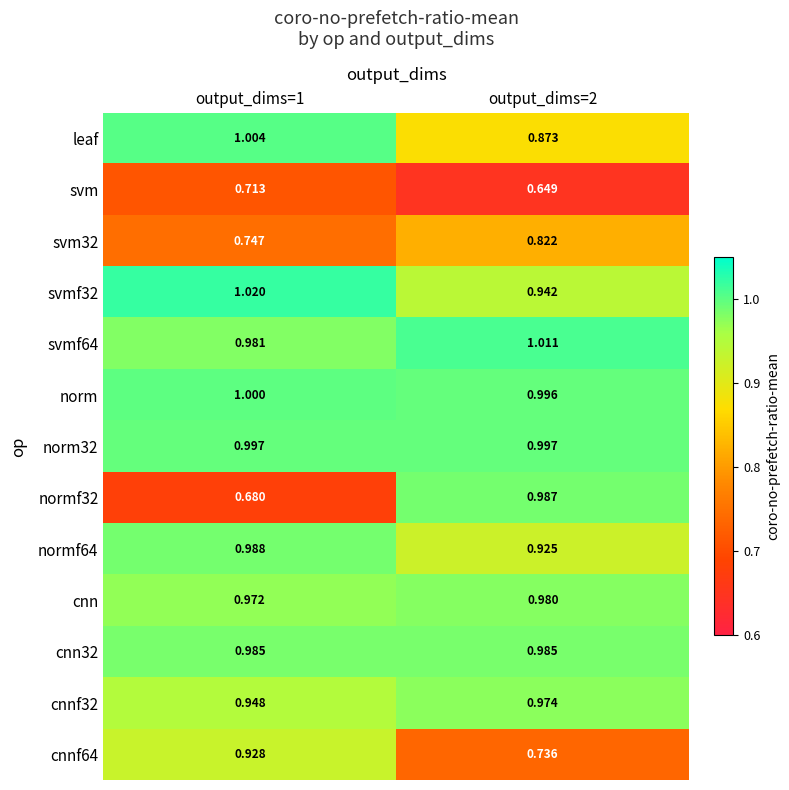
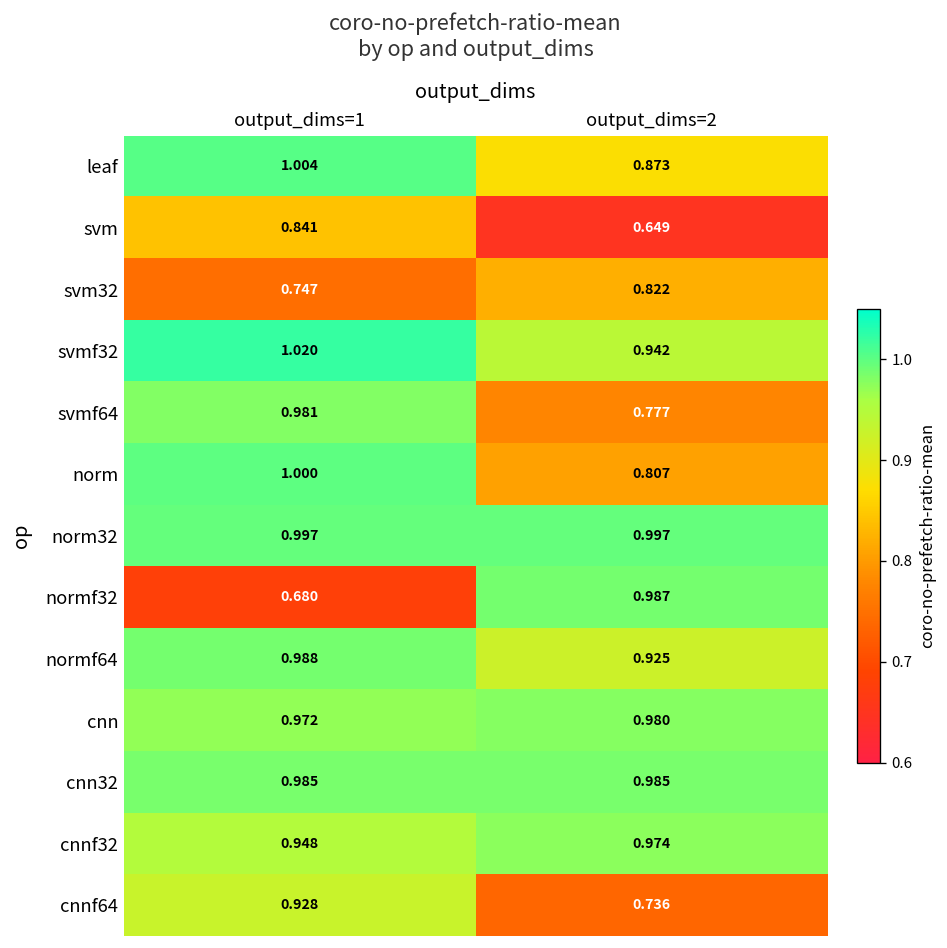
  {
    "leaf": {
      "output_dims=1": 1.004,
      "output_dims=2": 0.873
    },
    "svm": {
-     "output_dims=1": 0.713,
+     "output_dims=1": 0.841,
      "output_dims=2": 0.649
    },
    "svm32": {
      "output_dims=1": 0.747,
      "output_dims=2": 0.822
    },
    "svmf32": {
      "output_dims=1": 1.020,
      "output_dims=2": 0.942
    },
    "svmf64": {
      "output_dims=1": 0.981,
-     "output_dims=2": 1.011
+     "output_dims=2": 0.777
    },
    "norm": {
      "output_dims=1": 1.000,
-     "output_dims=2": 0.996
+     "output_dims=2": 0.807
    },
    "norm32": {
      "output_dims=1": 0.997,
      "output_dims=2": 0.997
    },
    "normf32": {
      "output_dims=1": 0.680,
      "output_dims=2": 0.987
    },
    "normf64": {
      "output_dims=1": 0.988,
      "output_dims=2": 0.925
    },
    "cnn": {
      "output_dims=1": 0.972,
      "output_dims=2": 0.980
    },
    "cnn32": {
      "output_dims=1": 0.985,
      "output_dims=2": 0.985
    },
    "cnnf32": {
      "output_dims=1": 0.948,
      "output_dims=2": 0.974
    },
    "cnnf64": {
      "output_dims=1": 0.928,
      "output_dims=2": 0.736
    }
  }
